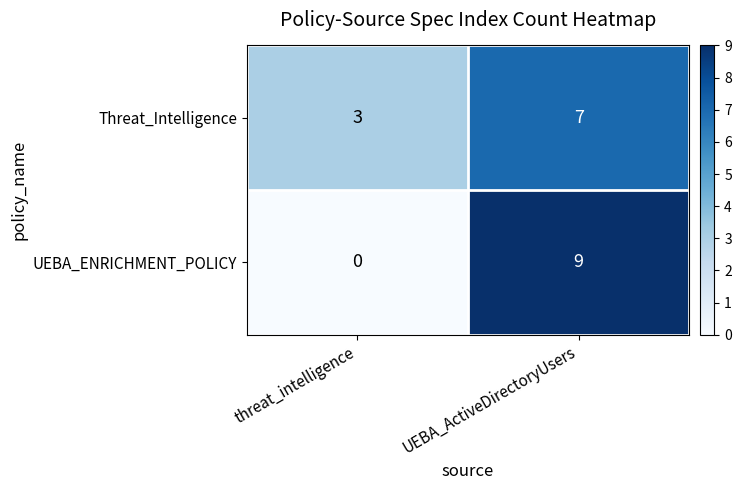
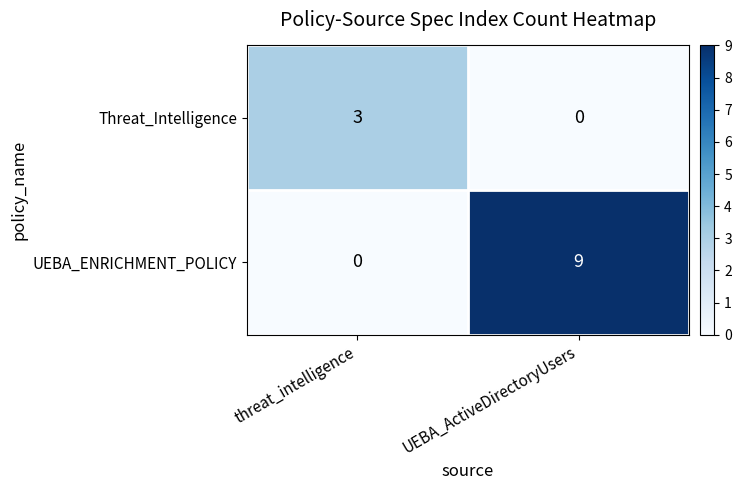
  {
    "Threat_Intelligence": {
      "threat_intelligence": 3,
-     "UEBA_ActiveDirectoryUsers": 7
+     "UEBA_ActiveDirectoryUsers": 0
    },
    "UEBA_ENRICHMENT_POLICY": {
      "threat_intelligence": 0,
      "UEBA_ActiveDirectoryUsers": 9
    }
  }
